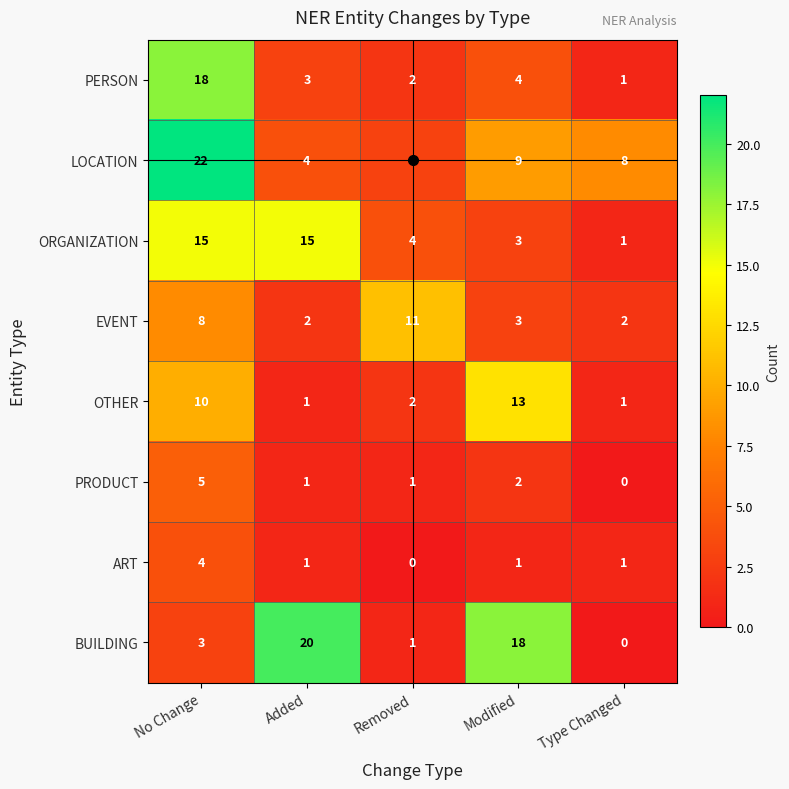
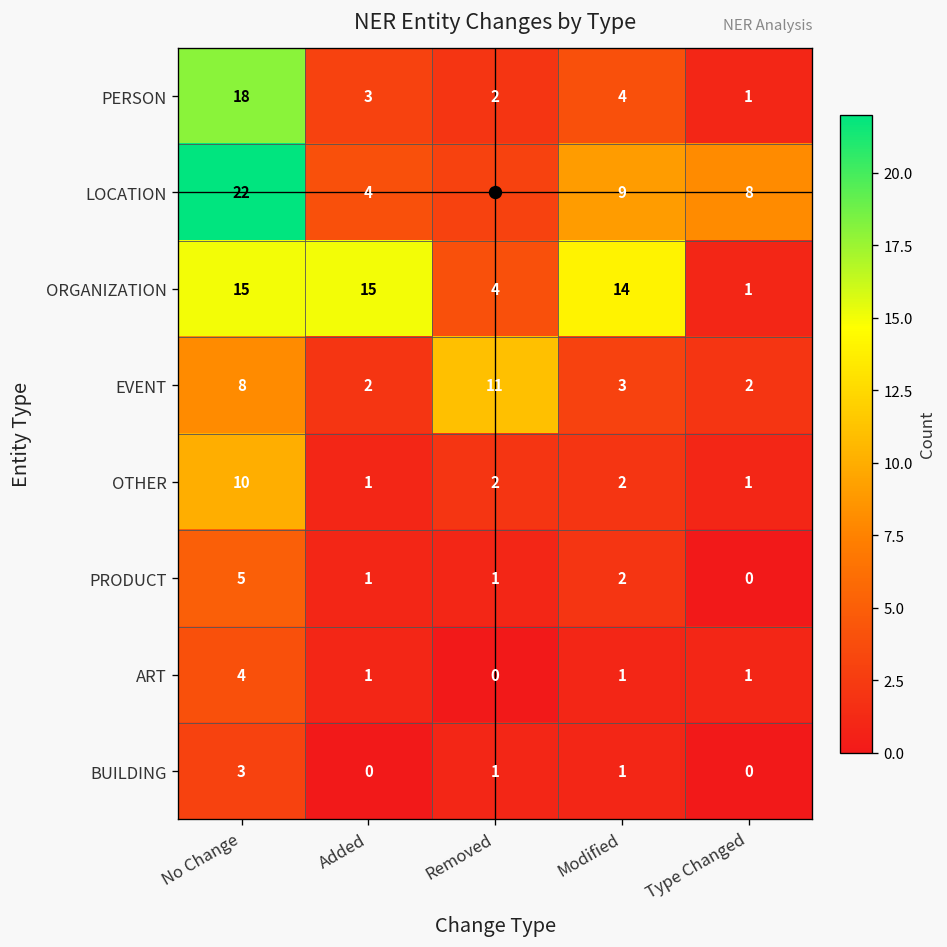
  {
    "PERSON": {
      "No Change": 18,
      "Added": 3,
      "Removed": 2,
      "Modified": 4,
      "Type Changed": 1
    },
    "LOCATION": {
      "No Change": 22,
      "Added": 4,
      "Modified": 9,
      "Type Changed": 8
    },
    "ORGANIZATION": {
      "No Change": 15,
      "Added": 15,
      "Removed": 4,
-     "Modified": 3,
+     "Modified": 14,
      "Type Changed": 1
    },
    "EVENT": {
      "No Change": 8,
      "Added": 2,
      "Removed": 11,
      "Modified": 3,
      "Type Changed": 2
    },
    "OTHER": {
      "No Change": 10,
      "Added": 1,
      "Removed": 2,
-     "Modified": 13,
+     "Modified": 2,
      "Type Changed": 1
    },
    "PRODUCT": {
      "No Change": 5,
      "Added": 1,
      "Removed": 1,
      "Modified": 2,
      "Type Changed": 0
    },
    "ART": {
      "No Change": 4,
      "Added": 1,
      "Removed": 0,
      "Modified": 1,
      "Type Changed": 1
    },
    "BUILDING": {
      "No Change": 3,
-     "Added": 20,
+     "Added": 0,
      "Removed": 1,
-     "Modified": 18,
+     "Modified": 1,
      "Type Changed": 0
    }
  }
